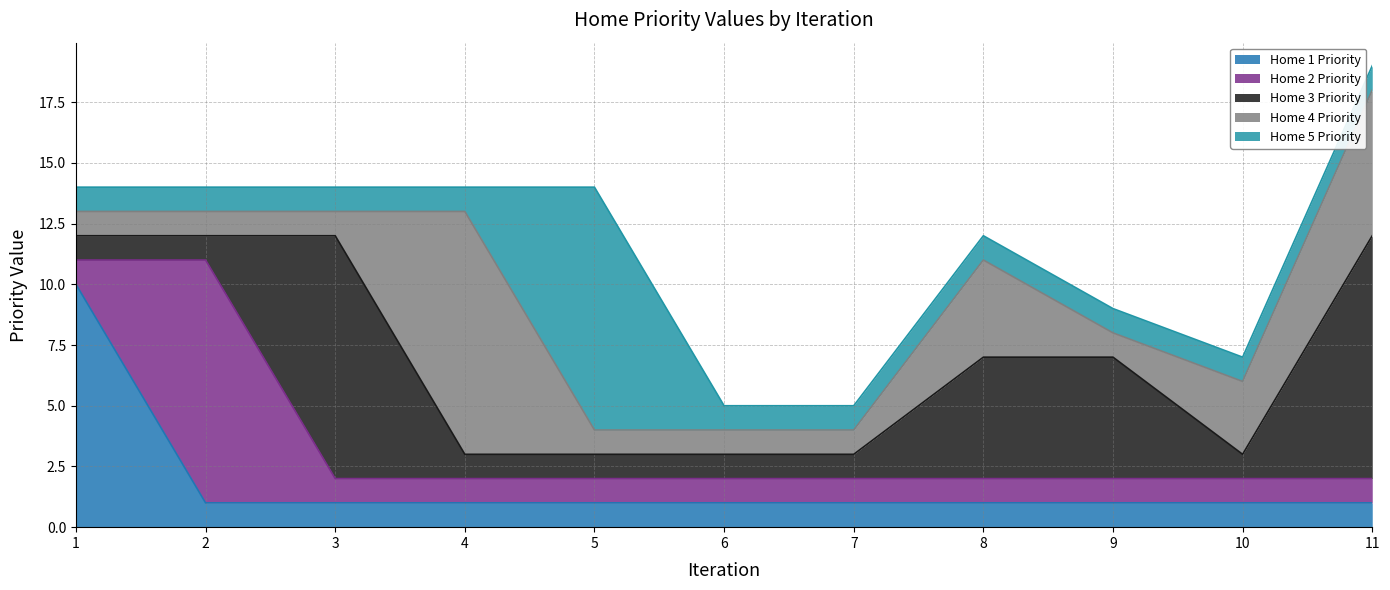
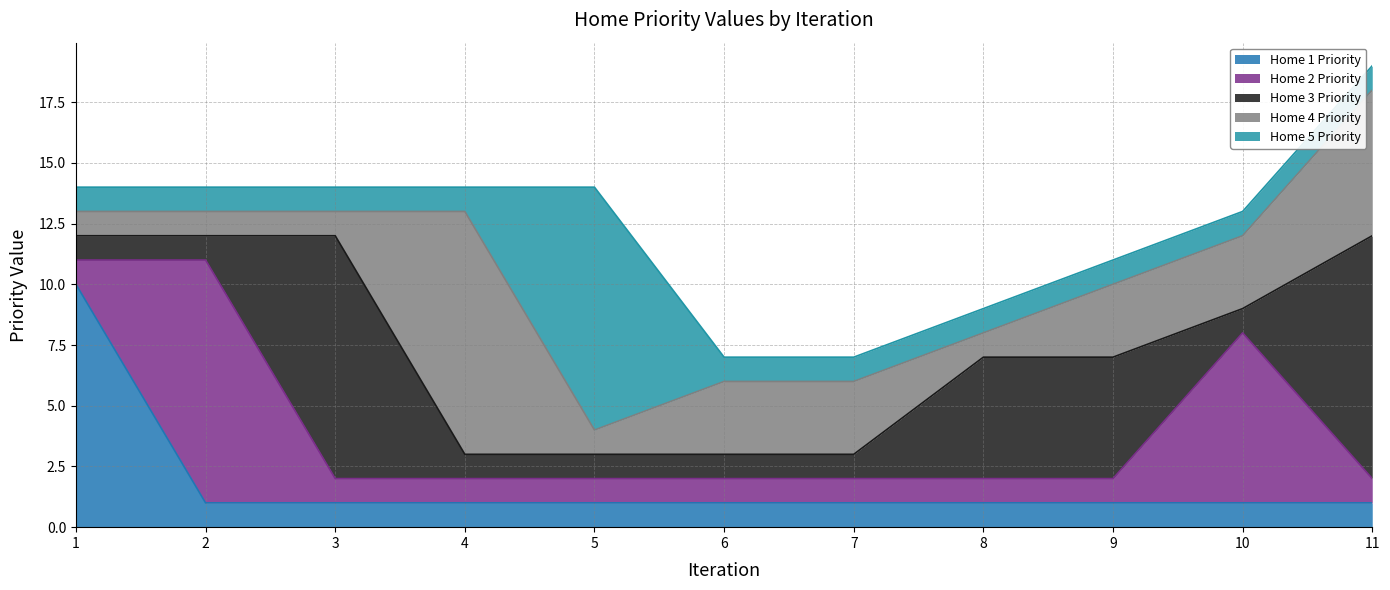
  {
    "Home 2 Priority": {
      "1": 11,
      "2": 11,
      "3": 2,
      "4": 2,
      "5": 2,
      "6": 2,
      "7": 2,
      "8": 2,
      "9": 2,
-     "10": 1,
+     "10": 7,
      "11": 2
    },
    "Home 3 Priority": {
      "1": 1,
      "2": 1,
      "3": 10,
      "4": 1,
      "5": 1,
      "6": 1,
      "7": 1,
      "8": 5,
      "9": 5,
      "10": 1,
      "11": 10
    },
    "Home 4 Priority": {
      "1": 1,
      "2": 1,
      "3": 1,
      "4": 10,
      "5": 1,
-     "6": 1,
-     "7": 1,
-     "8": 4,
-     "9": 1,
+     "6": 3,
+     "7": 3,
+     "8": 1,
+     "9": 3,
      "10": 3,
      "11": 6
    }
  }
